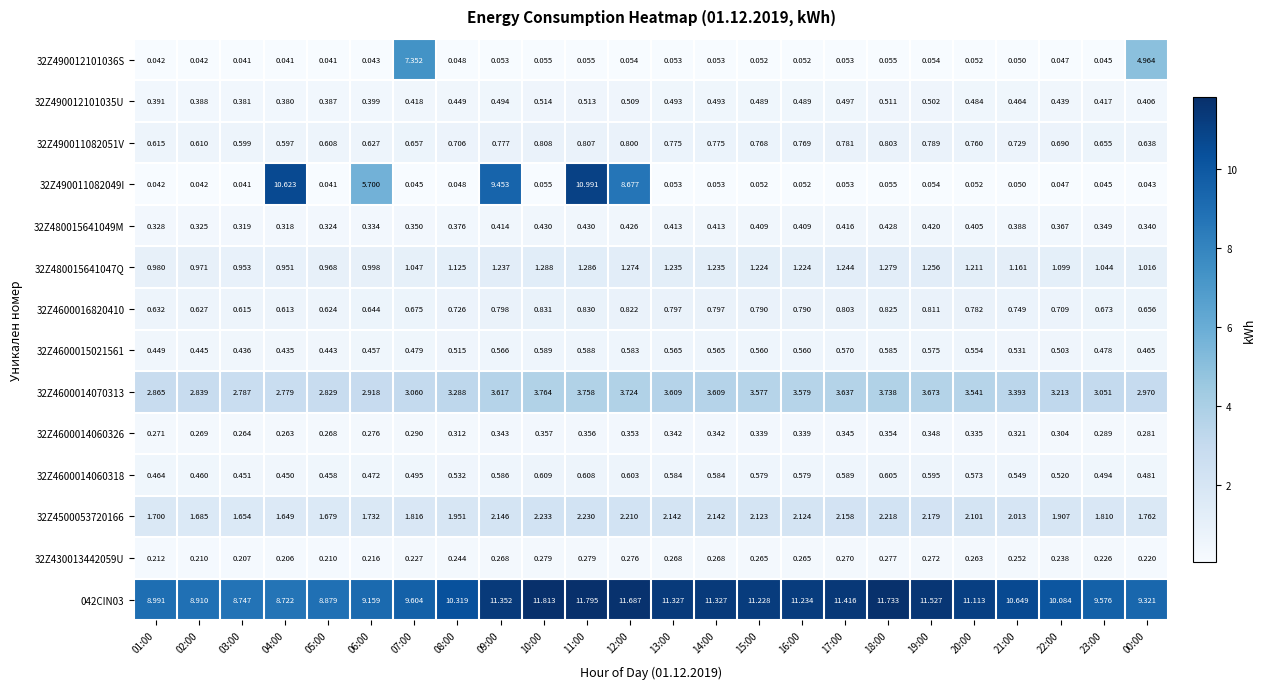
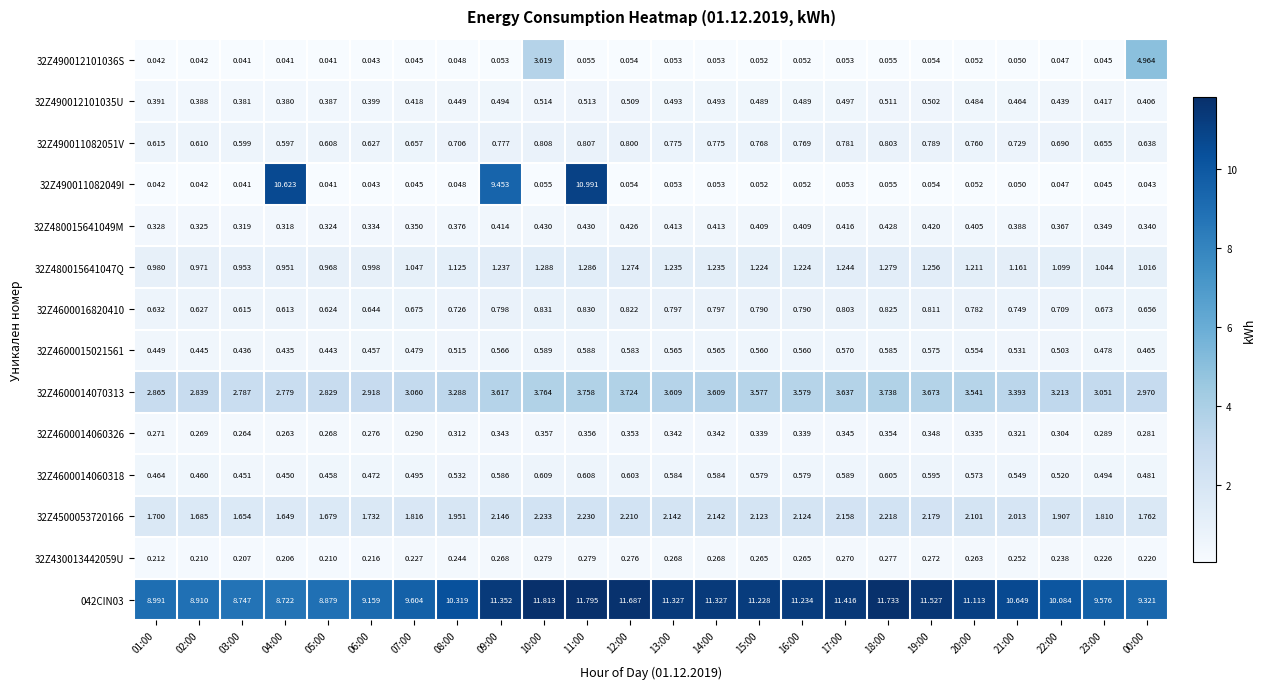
  {
    "32Z490012101036S": {
      "01:00": 0.042,
      "02:00": 0.042,
      "03:00": 0.041,
      "04:00": 0.041,
      "05:00": 0.041,
      "06:00": 0.043,
-     "07:00": 7.352,
+     "07:00": 0.045,
      "08:00": 0.048,
      "09:00": 0.053,
-     "10:00": 0.055,
+     "10:00": 3.619,
      "11:00": 0.055,
      "12:00": 0.054,
      "13:00": 0.053,
      "14:00": 0.053,
      "15:00": 0.052,
      "16:00": 0.052,
      "17:00": 0.053,
      "18:00": 0.055,
      "19:00": 0.054,
      "20:00": 0.052,
      "21:00": 0.050,
      "22:00": 0.047,
      "23:00": 0.045,
      "00:00": 4.964
    },
    "32Z490011082049I": {
      "01:00": 0.042,
      "02:00": 0.042,
      "03:00": 0.041,
      "04:00": 10.623,
      "05:00": 0.041,
-     "06:00": 5.700,
+     "06:00": 0.043,
      "07:00": 0.045,
      "08:00": 0.048,
      "09:00": 9.453,
      "10:00": 0.055,
      "11:00": 10.991,
-     "12:00": 8.677,
+     "12:00": 0.054,
      "13:00": 0.053,
      "14:00": 0.053,
      "15:00": 0.052,
      "16:00": 0.052,
      "17:00": 0.053,
      "18:00": 0.055,
      "19:00": 0.054,
      "20:00": 0.052,
      "21:00": 0.050,
      "22:00": 0.047,
      "23:00": 0.045,
      "00:00": 0.043
    }
  }
